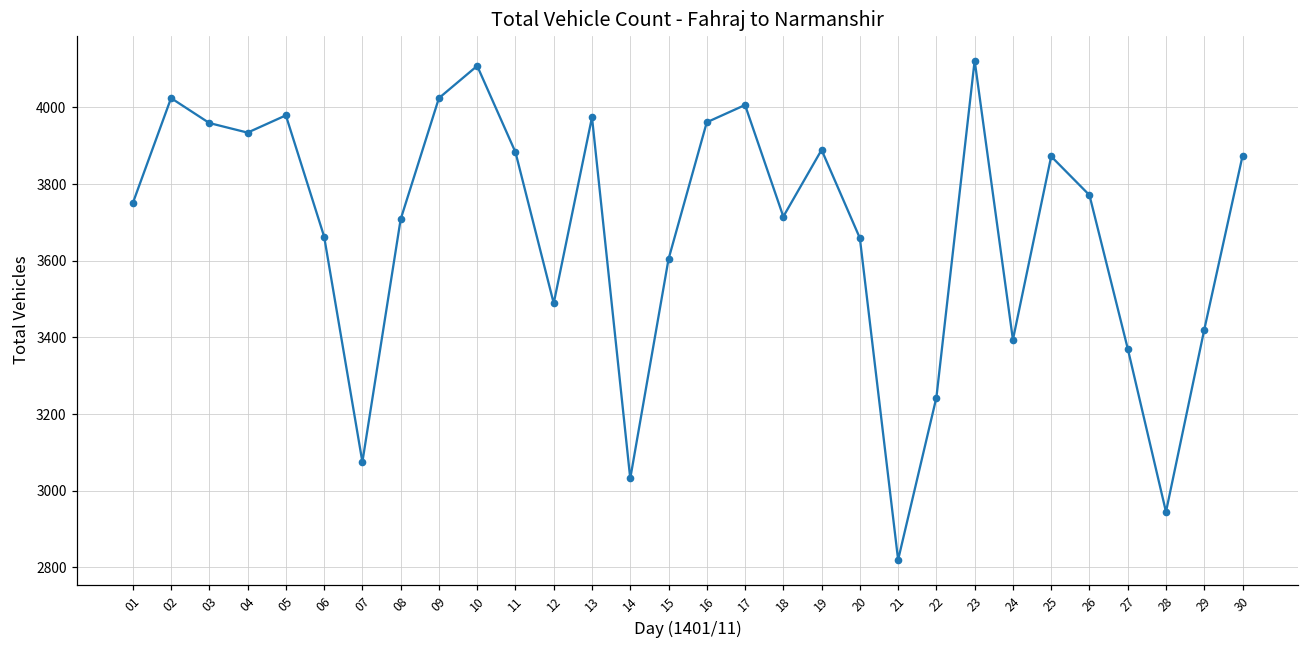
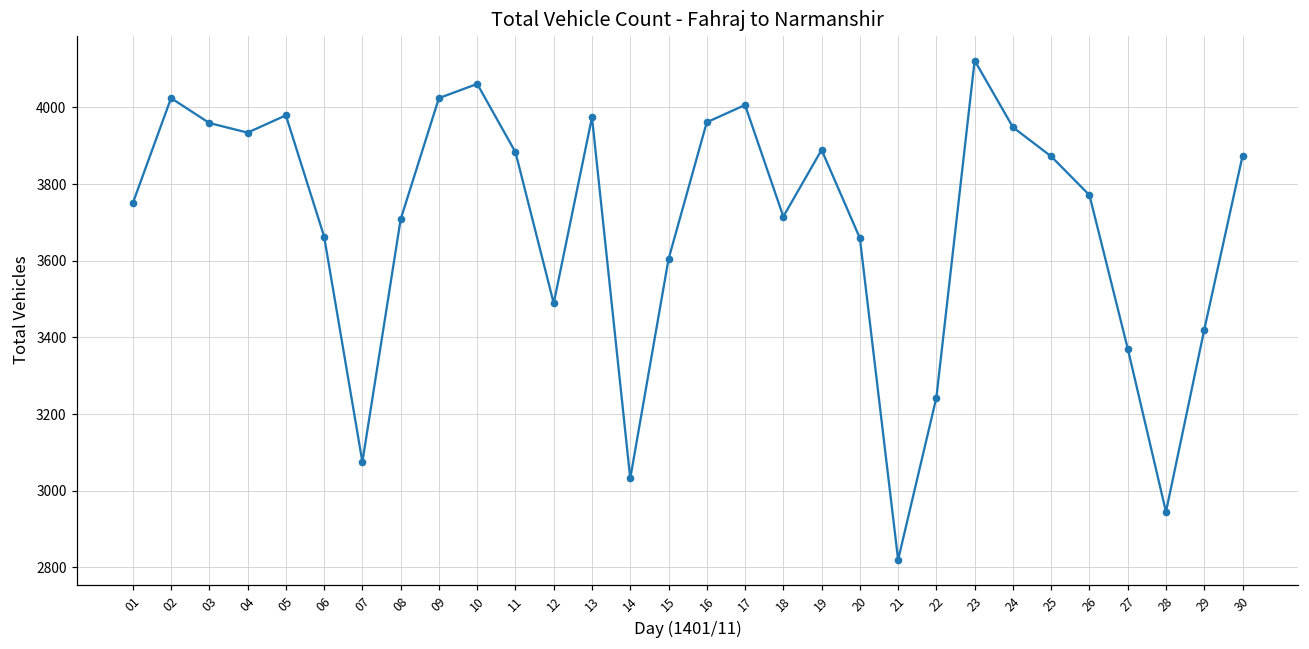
  {
    "01": 3750,
    "02": 4020,
    "03": 3960,
    "04": 3930,
    "05": 3980,
    "06": 3660,
    "07": 3080,
    "08": 3710,
    "09": 4020,
-   "10": 4110,
+   "10": 4060,
    "11": 3880,
    "12": 3490,
    "13": 3970,
    "14": 3030,
    "15": 3600,
    "16": 3960,
    "17": 4010,
    "18": 3720,
    "19": 3890,
    "20": 3660,
    "21": 2820,
    "22": 3240,
    "23": 4120,
-   "24": 3390,
+   "24": 3950,
    "25": 3870,
    "26": 3770,
    "27": 3370,
    "28": 2950,
    "29": 3420,
    "30": 3870
  }
